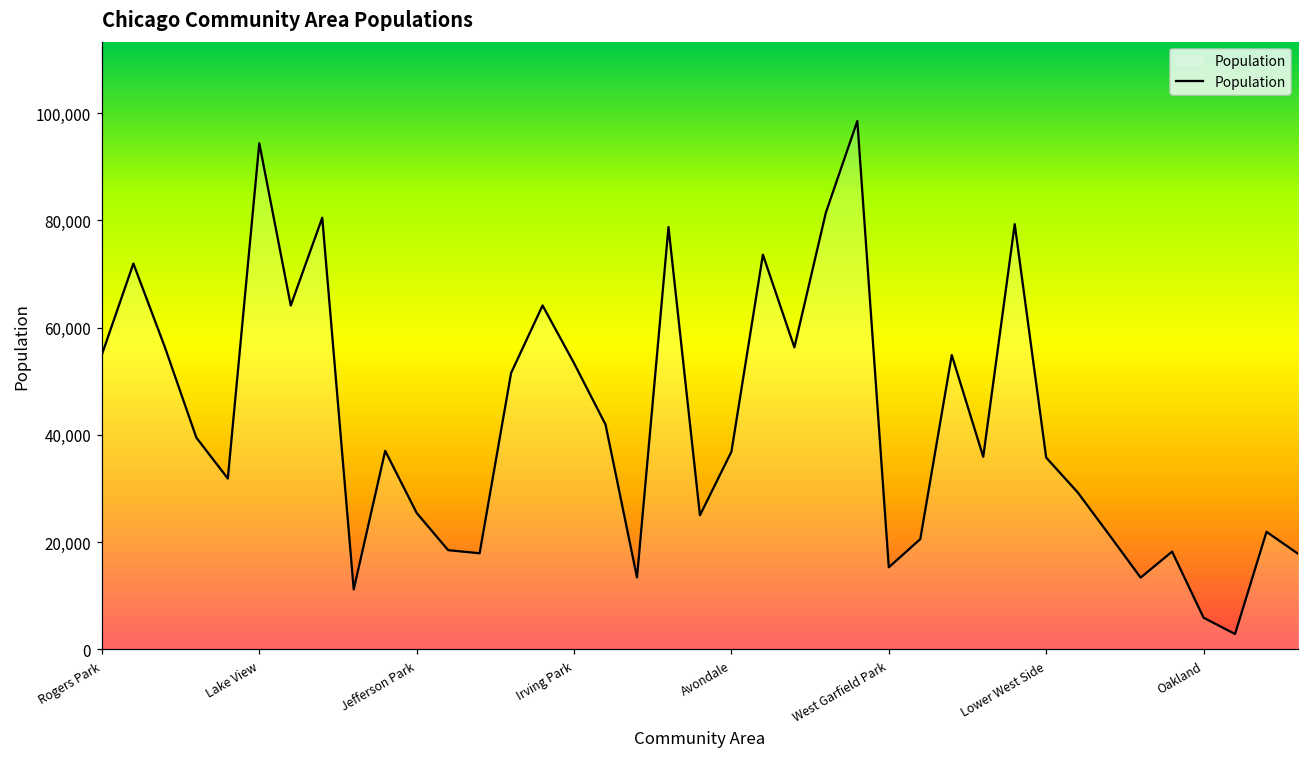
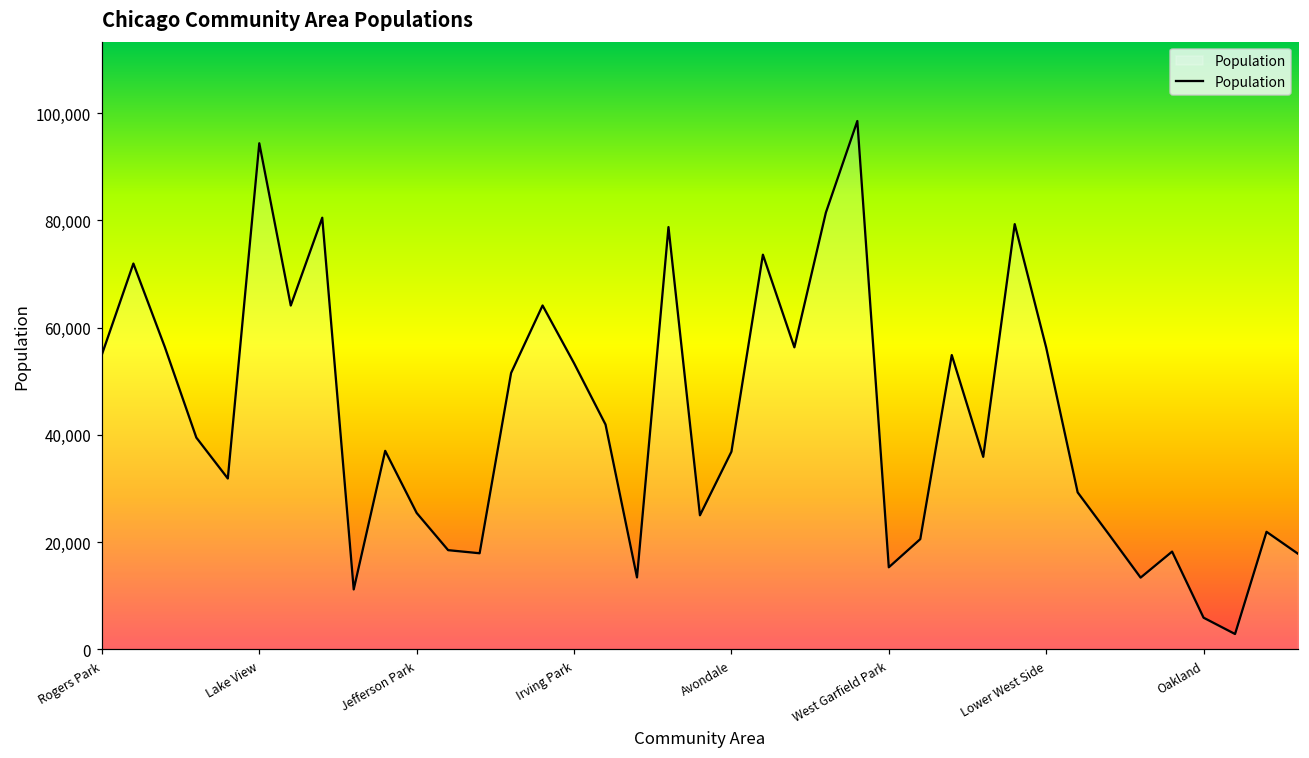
  {
    "Rogers Park": "55,000",
    "Lake View": "94,000",
    "Jefferson Park": "25,000",
    "Irving Park": "53,000",
    "Avondale": "37,000",
    "West Garfield Park": "15,000",
-   "Lower West Side": "36,000",
+   "Lower West Side": "56,000",
    "Oakland": "6,000"
  }
